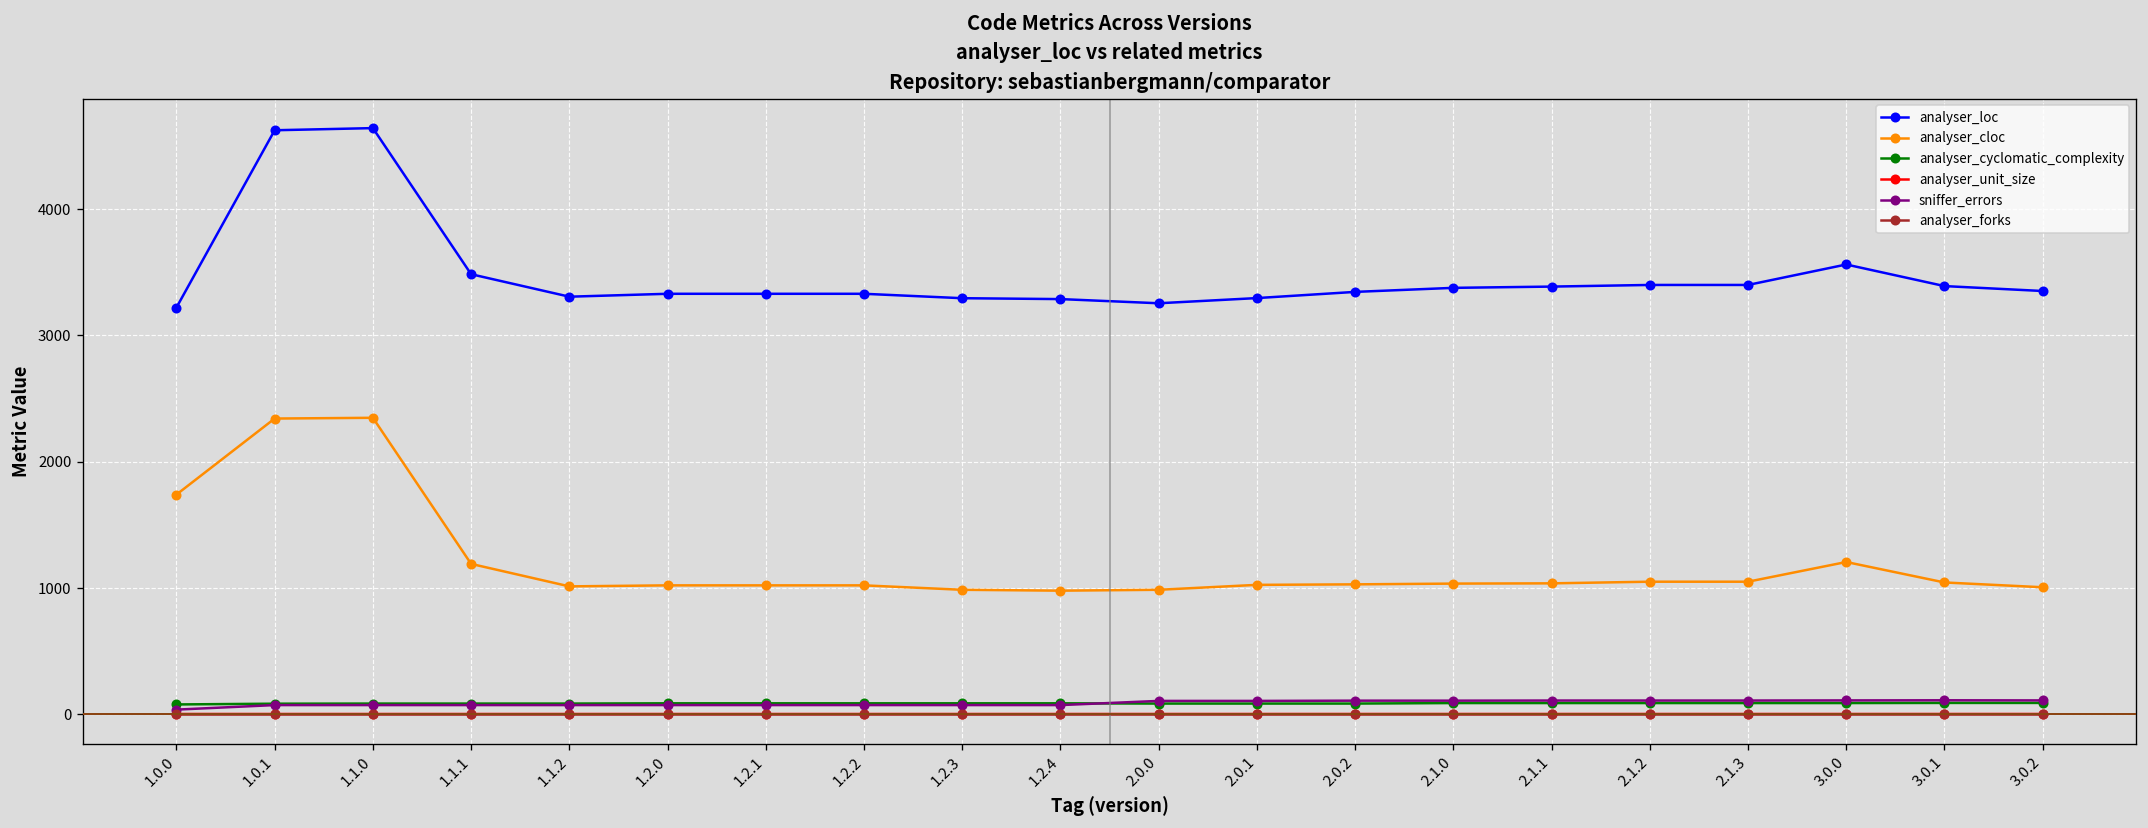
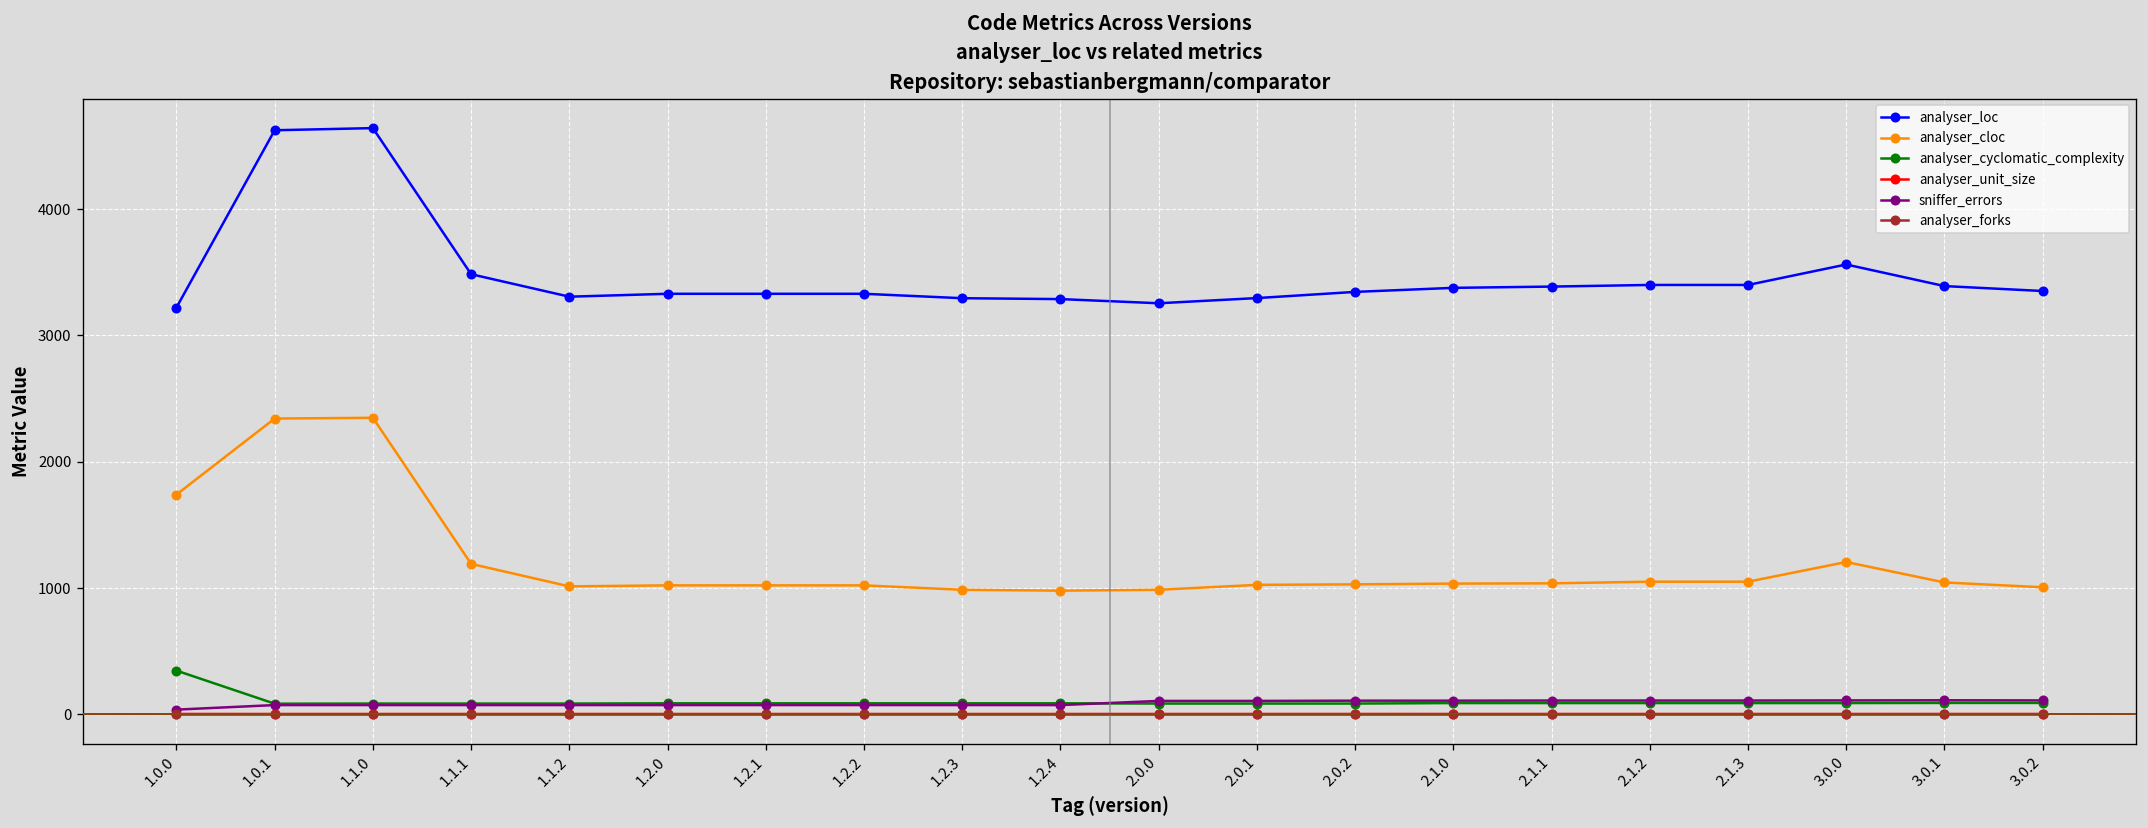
  {
    "analyser_loc": {
      "1.0.0": 3220,
      "1.0.1": 4630,
      "1.1.0": 4640,
      "1.1.1": 3490,
      "1.1.2": 3310,
      "1.2.0": 3330,
      "1.2.1": 3330,
      "1.2.2": 3330,
      "1.2.3": 3300,
      "1.2.4": 3290,
      "2.0.0": 3260,
      "2.0.1": 3300,
      "2.0.2": 3350,
      "2.1.0": 3380,
      "2.1.1": 3390,
      "2.1.2": 3400,
      "2.1.3": 3400,
      "3.0.0": 3560,
      "3.0.1": 3390,
      "3.0.2": 3350
    },
    "analyser_cloc": {
      "1.0.0": 1740,
      "1.0.1": 2340,
      "1.1.0": 2350,
      "1.1.1": 1190,
      "1.1.2": 1010,
      "1.2.0": 1020,
      "1.2.1": 1020,
      "1.2.2": 1020,
      "1.2.3": 990,
      "1.2.4": 980,
      "2.0.0": 990,
      "2.0.1": 1030,
      "2.0.2": 1030,
      "2.1.0": 1040,
      "2.1.1": 1040,
      "2.1.2": 1050,
      "2.1.3": 1050,
      "3.0.0": 1210,
      "3.0.1": 1040,
      "3.0.2": 1010
    },
    "analyser_cyclomatic_complexity": {
-     "1.0.0": 80
+     "1.0.0": 350
    },
    "analyser_forks": {
      "1.0.0": 0,
      "1.0.1": 0,
      "1.1.0": 0,
      "1.1.1": 0,
      "1.1.2": 0,
      "1.2.0": 0,
      "1.2.1": 0,
      "1.2.2": 0,
      "1.2.3": 0,
      "1.2.4": 0,
      "2.0.0": 0,
      "2.0.1": 0,
      "2.0.2": 0,
      "2.1.0": 0,
      "2.1.1": 0,
      "2.1.2": 0,
      "2.1.3": 0,
      "3.0.0": 0,
      "3.0.1": 0,
      "3.0.2": 0
    },
    "sniffer_errors": {
      "1.0.0": 40
    }
  }
